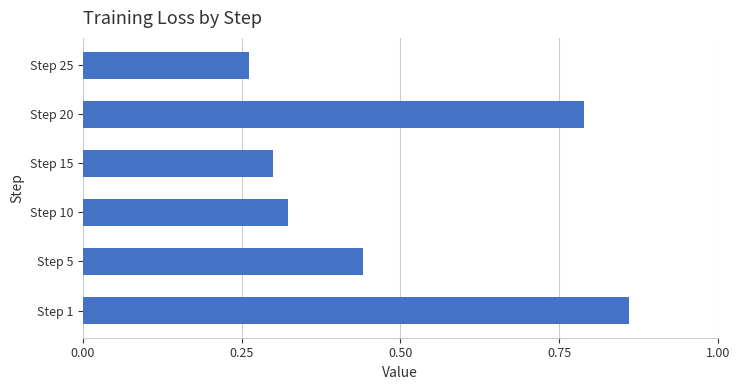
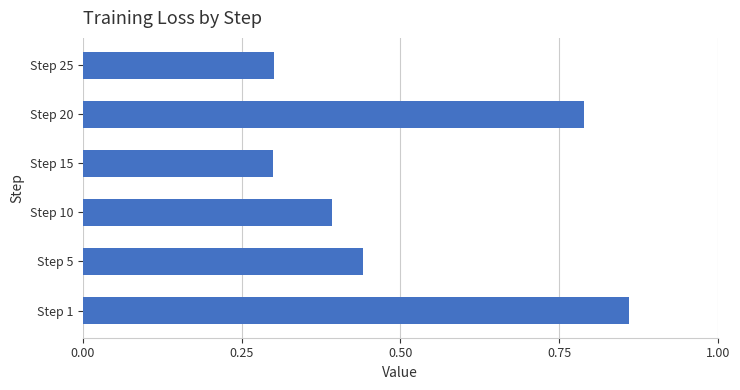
  {
-   "Step 25": 0.26,
+   "Step 25": 0.30,
    "Step 20": 0.79,
    "Step 15": 0.30,
-   "Step 10": 0.32,
+   "Step 10": 0.39,
    "Step 5": 0.44,
    "Step 1": 0.86
  }
